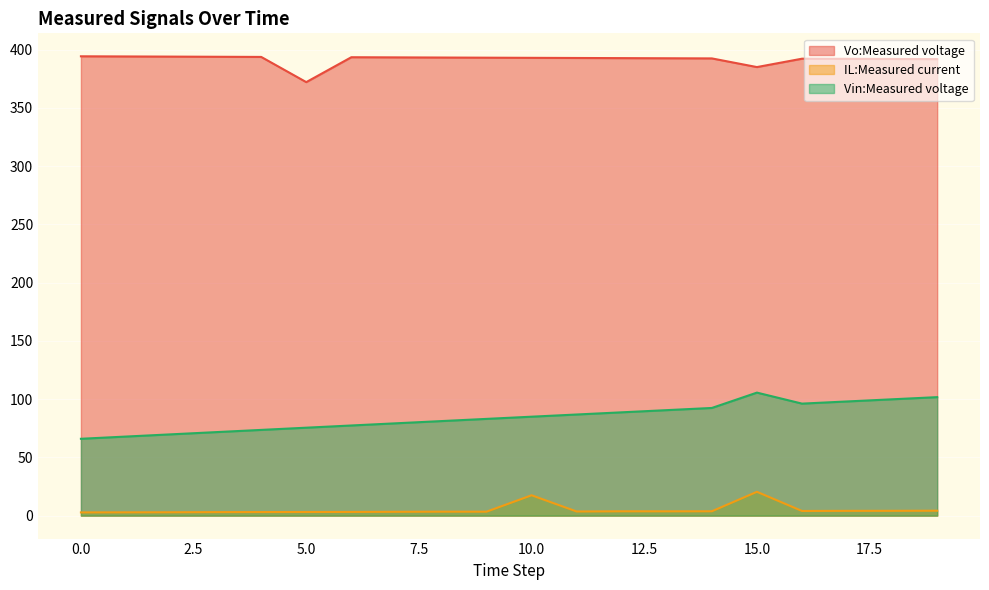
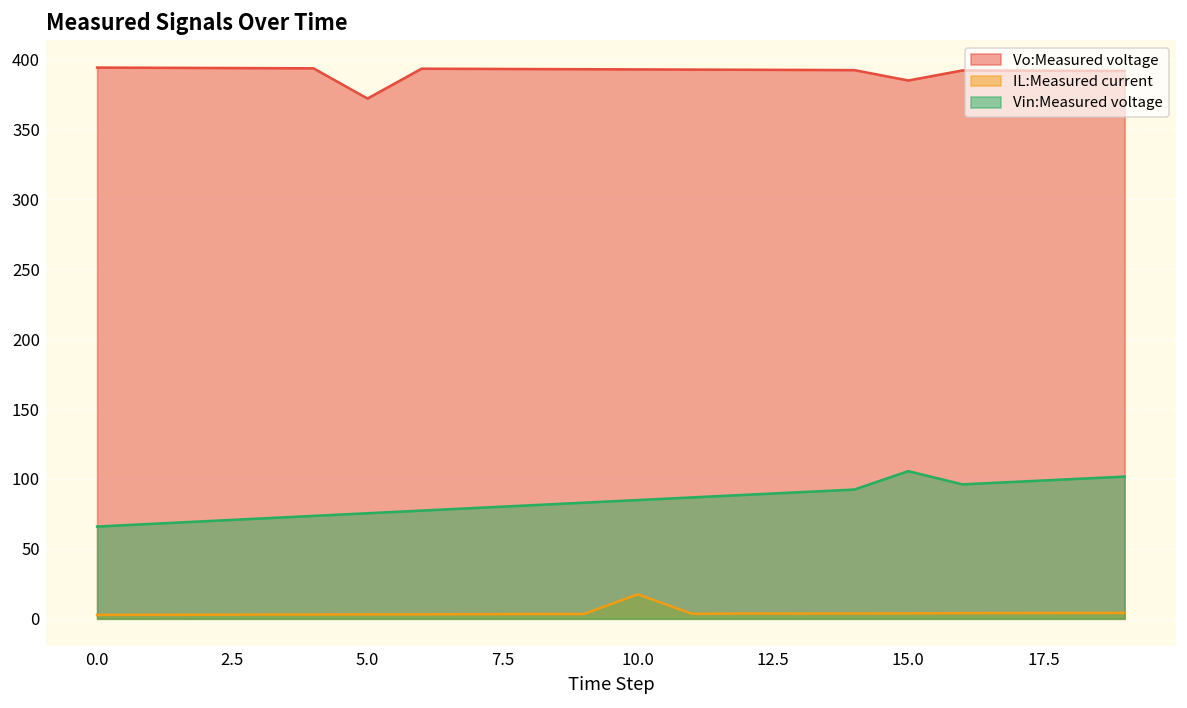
  {
    "Vo:Measured voltage": {
      "0.0": 394,
      "5.0": 372,
      "10.0": 393,
      "15.0": 385
    },
    "IL:Measured current": {
      "0.0": 3,
      "5.0": 3,
      "10.0": 17,
-     "15.0": 20
+     "15.0": 4
    },
    "Vin:Measured voltage": {
      "0.0": 66,
      "5.0": 75,
      "10.0": 85,
      "15.0": 106
    }
  }
